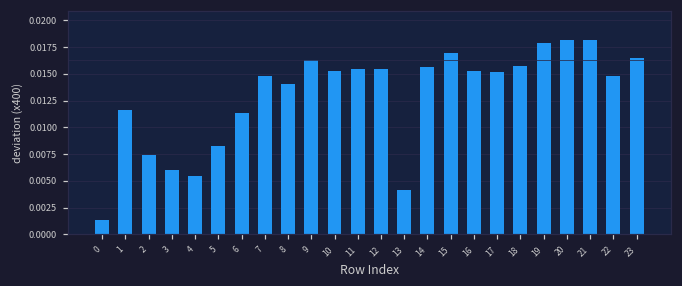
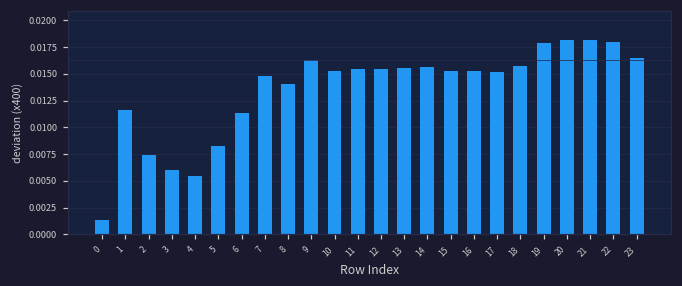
  {
    "0": 0.001,
    "1": 0.012,
    "2": 0.007,
    "3": 0.006,
    "4": 0.005,
    "5": 0.008,
    "6": 0.011,
    "7": 0.015,
    "8": 0.014,
    "9": 0.016,
    "10": 0.015,
    "11": 0.015,
    "12": 0.015,
-   "13": 0.004,
+   "13": 0.016,
    "14": 0.016,
-   "15": 0.017,
+   "15": 0.015,
    "16": 0.015,
    "17": 0.015,
    "18": 0.016,
    "19": 0.018,
    "20": 0.018,
    "21": 0.018,
-   "22": 0.015,
+   "22": 0.018,
    "23": 0.016
  }
